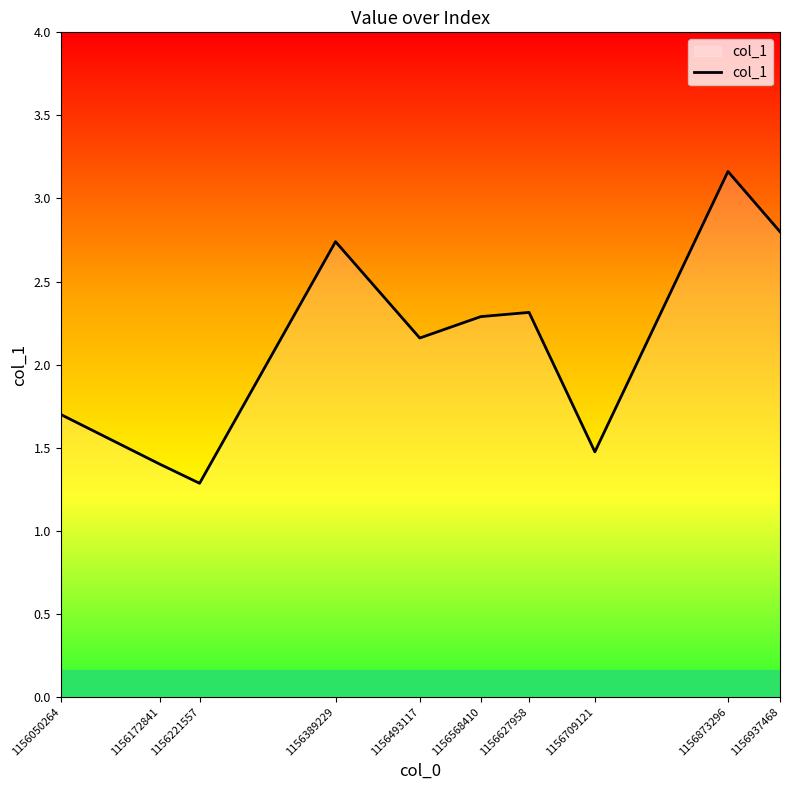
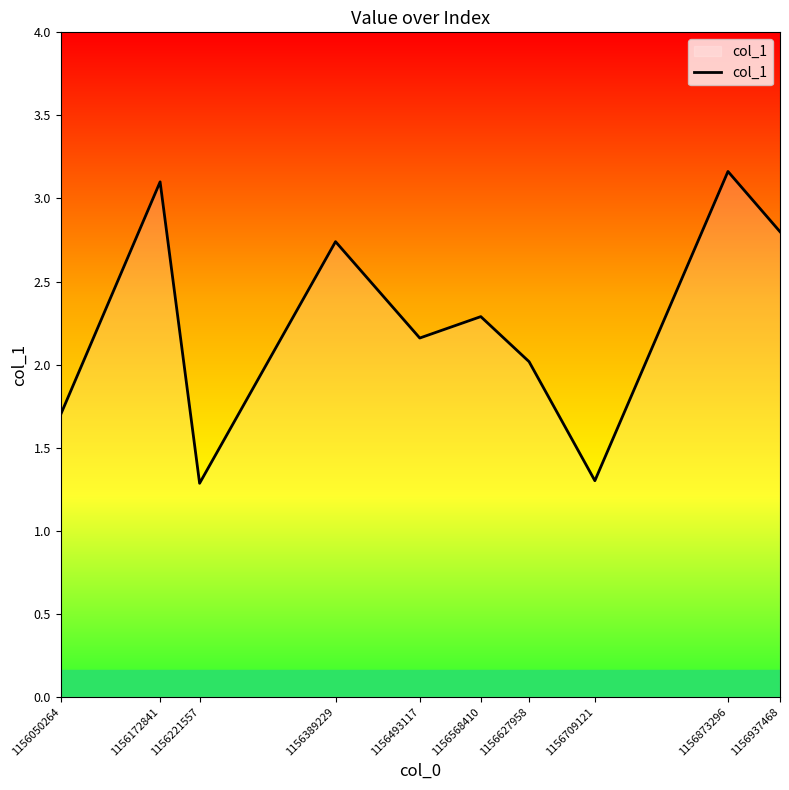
  {
    "1156050264": 1.70,
-   "1156172841": 1.4,
+   "1156172841": 3.1,
    "1156221557": 1.29,
    "1156389229": 2.74,
    "1156493117": 2.16,
    "1156568410": 2.29,
-   "1156627958": 2.31,
-   "1156709121": 1.48,
+   "1156627958": 2.02,
+   "1156709121": 1.30,
    "1156873296": 3.16,
    "1156937468": 2.80
  }
